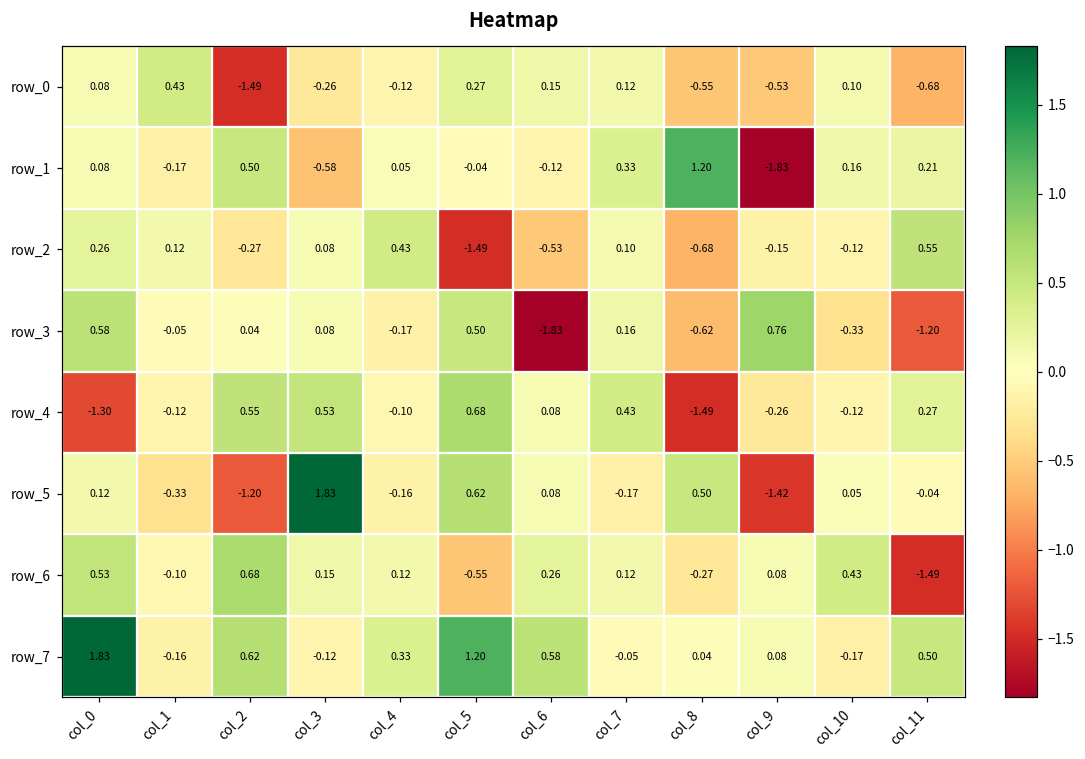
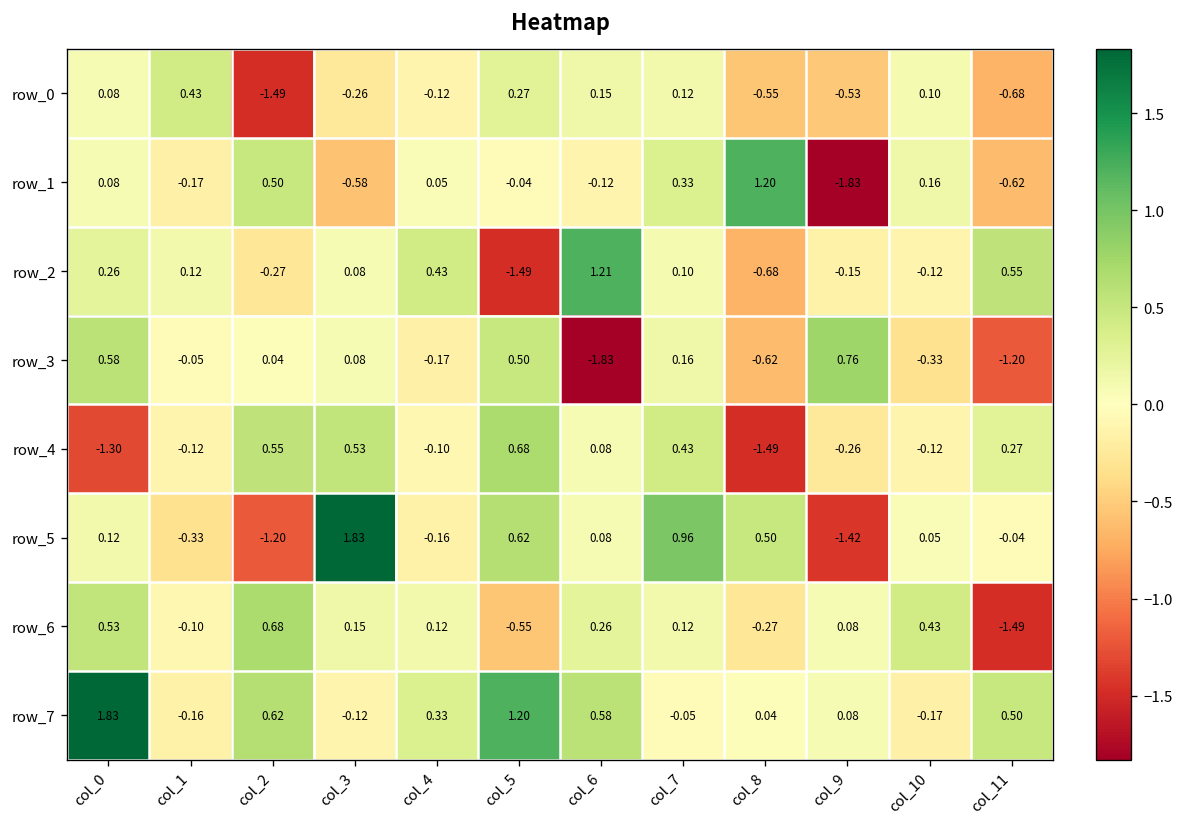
  {
    "row_0": {
      "col_0": 0.08,
      "col_1": 0.43,
      "col_2": -1.49,
      "col_3": -0.26,
      "col_4": -0.12,
      "col_5": 0.27,
      "col_6": 0.15,
      "col_7": 0.12,
      "col_8": -0.55,
      "col_9": -0.53,
      "col_10": 0.10,
      "col_11": -0.68
    },
    "row_1": {
      "col_0": 0.08,
      "col_1": -0.17,
      "col_2": 0.50,
      "col_3": -0.58,
      "col_4": 0.05,
      "col_5": -0.04,
      "col_6": -0.12,
      "col_7": 0.33,
      "col_8": 1.20,
      "col_9": -1.83,
      "col_10": 0.16,
-     "col_11": 0.21
+     "col_11": -0.62
    },
    "row_2": {
      "col_0": 0.26,
      "col_1": 0.12,
      "col_2": -0.27,
      "col_3": 0.08,
      "col_4": 0.43,
      "col_5": -1.49,
-     "col_6": -0.53,
+     "col_6": 1.21,
      "col_7": 0.10,
      "col_8": -0.68,
      "col_9": -0.15,
      "col_10": -0.12,
      "col_11": 0.55
    },
    "row_3": {
      "col_0": 0.58,
      "col_1": -0.05,
      "col_2": 0.04,
      "col_3": 0.08,
      "col_4": -0.17,
      "col_5": 0.50,
      "col_6": -1.83,
      "col_7": 0.16,
      "col_8": -0.62,
      "col_9": 0.76,
      "col_10": -0.33,
      "col_11": -1.20
    },
    "row_4": {
      "col_0": -1.30,
      "col_1": -0.12,
      "col_2": 0.55,
      "col_3": 0.53,
      "col_4": -0.10,
      "col_5": 0.68,
      "col_6": 0.08,
      "col_7": 0.43,
      "col_8": -1.49,
      "col_9": -0.26,
      "col_10": -0.12,
      "col_11": 0.27
    },
    "row_5": {
      "col_0": 0.12,
      "col_1": -0.33,
      "col_2": -1.20,
      "col_3": 1.83,
      "col_4": -0.16,
      "col_5": 0.62,
      "col_6": 0.08,
-     "col_7": -0.17,
+     "col_7": 0.96,
      "col_8": 0.50,
      "col_9": -1.42,
      "col_10": 0.05,
      "col_11": -0.04
    },
    "row_6": {
      "col_0": 0.53,
      "col_1": -0.10,
      "col_2": 0.68,
      "col_3": 0.15,
      "col_4": 0.12,
      "col_5": -0.55,
      "col_6": 0.26,
      "col_7": 0.12,
      "col_8": -0.27,
      "col_9": 0.08,
      "col_10": 0.43,
      "col_11": -1.49
    },
    "row_7": {
      "col_0": 1.83,
      "col_1": -0.16,
      "col_2": 0.62,
      "col_3": -0.12,
      "col_4": 0.33,
      "col_5": 1.20,
      "col_6": 0.58,
      "col_7": -0.05,
      "col_8": 0.04,
      "col_9": 0.08,
      "col_10": -0.17,
      "col_11": 0.50
    }
  }
